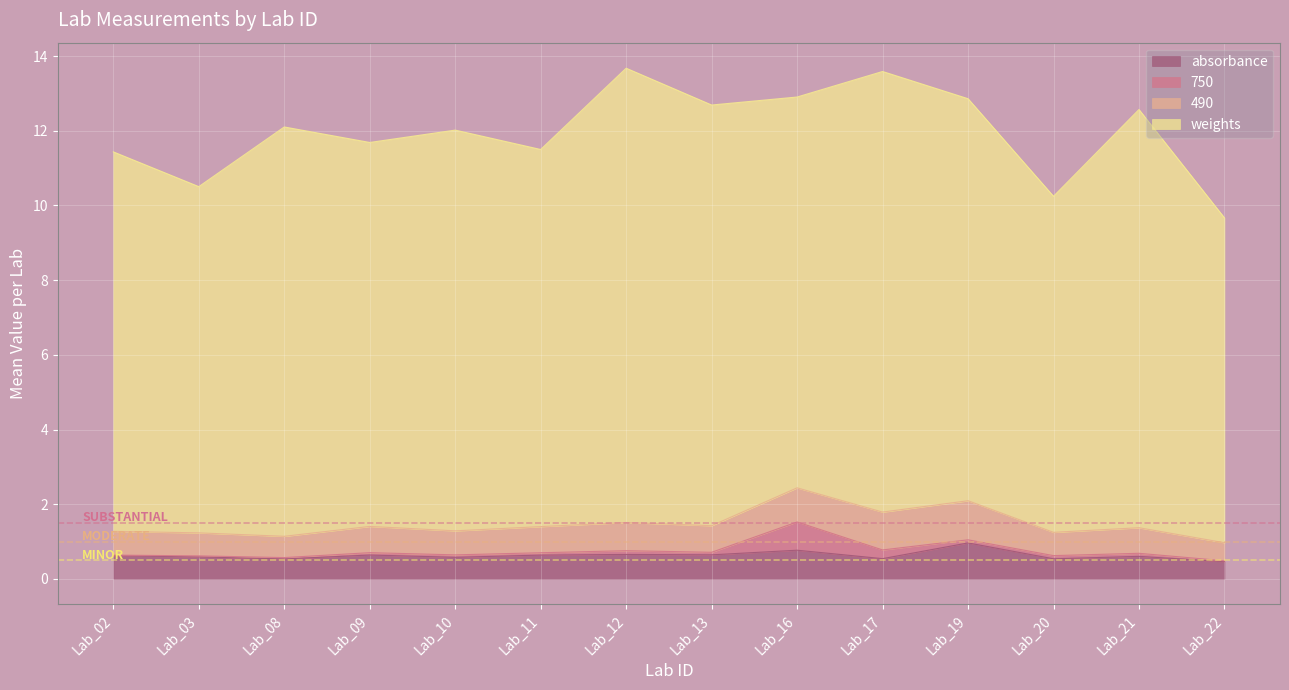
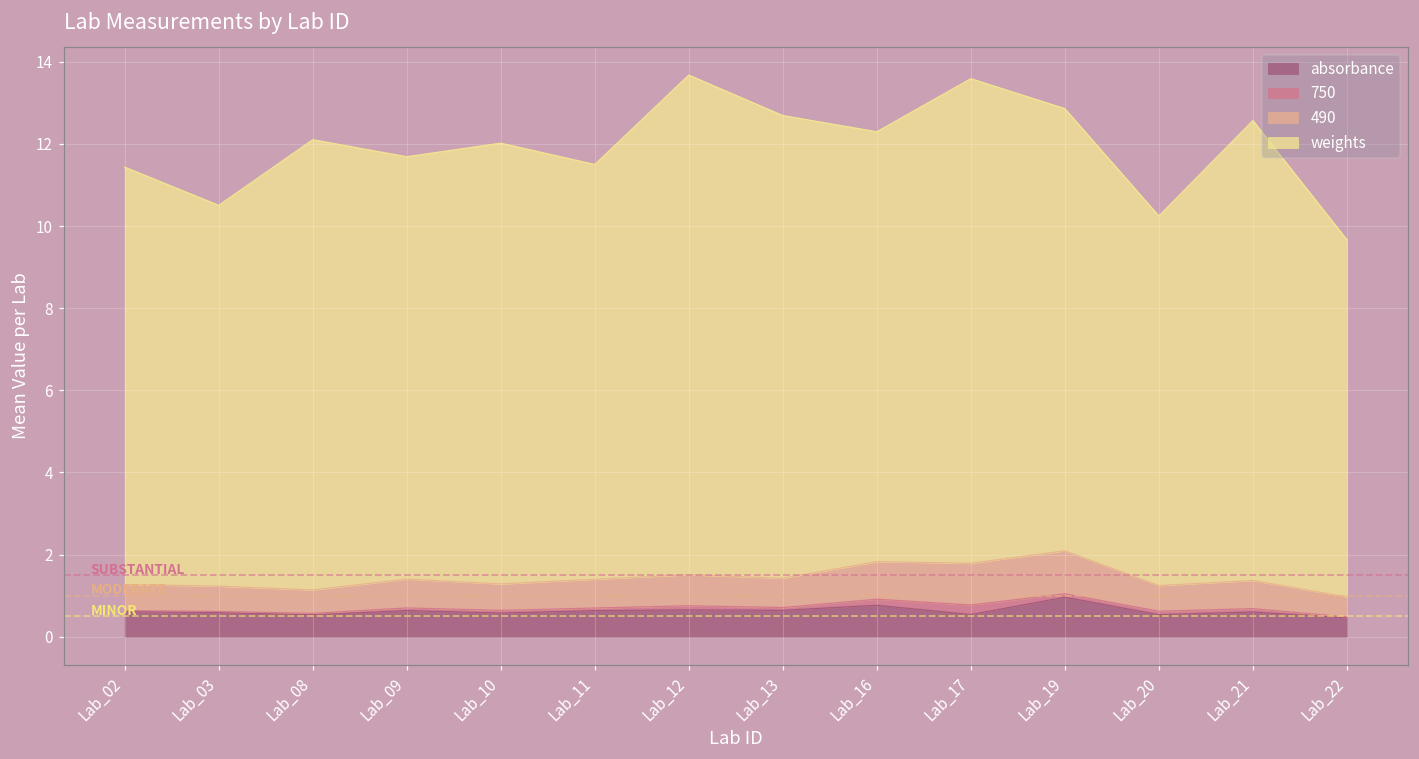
  {
    "absorbance": {
      "Lab_12": 0.7,
      "Lab_16": 0.8,
      "Lab_17": 0.5,
      "Lab_19": 1.0,
      "Lab_20": 0.5,
      "Lab_21": 0.6
    },
    "750": {
      "Lab_12": 0.1,
-     "Lab_16": 0.8,
+     "Lab_16": 0.1,
      "Lab_17": 0.2,
      "Lab_19": 0.1,
      "Lab_20": 0.1,
      "Lab_21": 0.1
    }
  }
